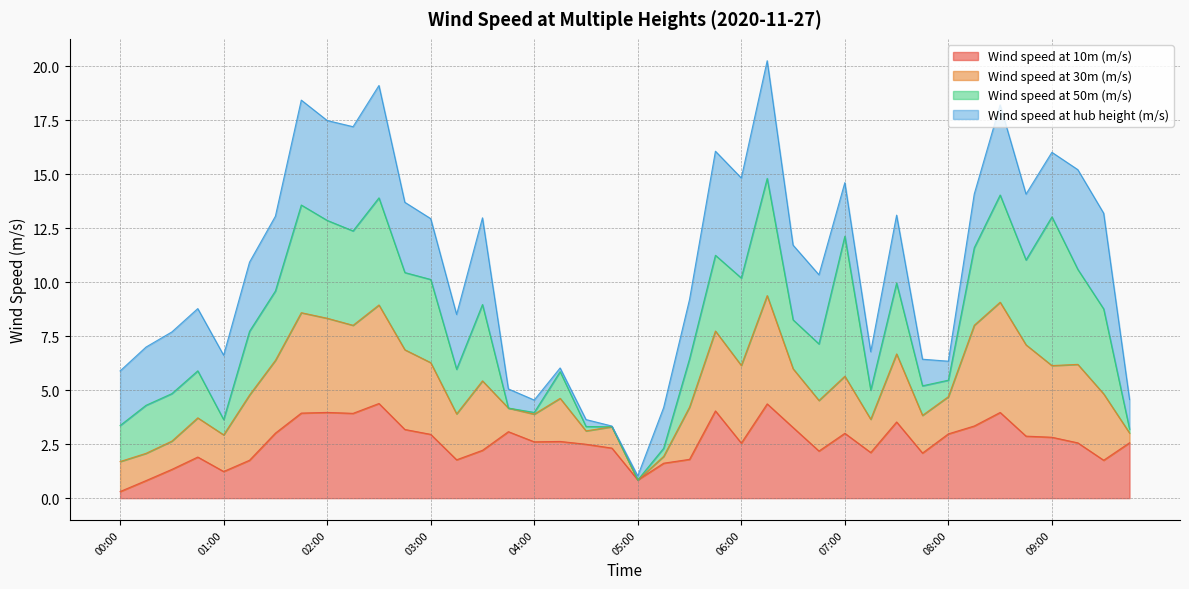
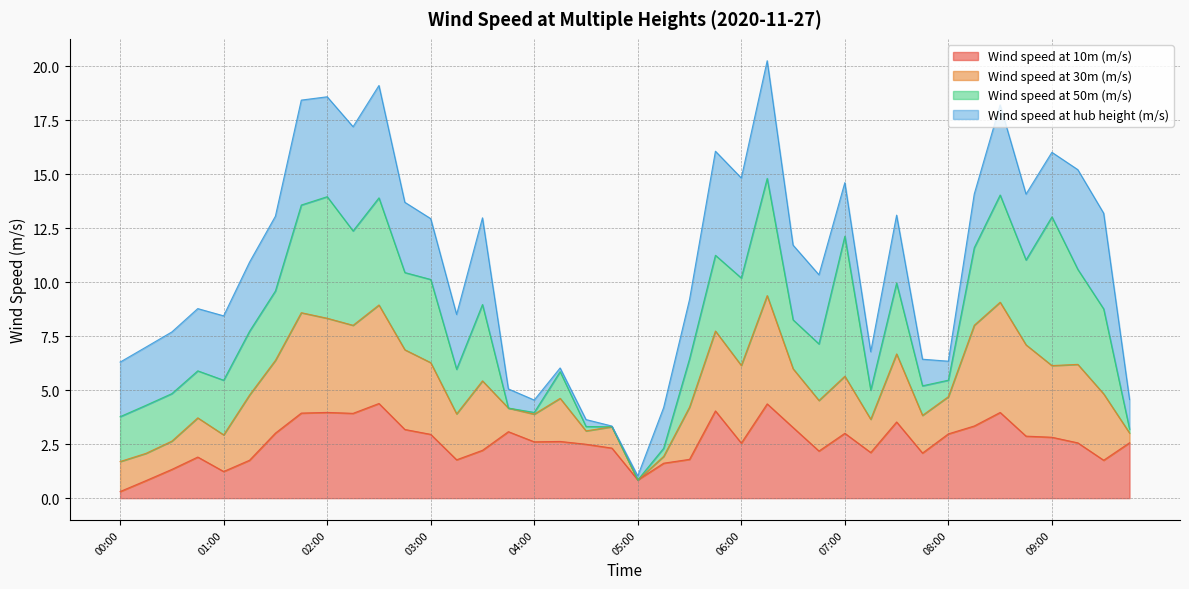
  {
    "Wind speed at 50m (m/s)": {
-     "00:00": 1.7,
-     "01:00": 0.7,
-     "02:00": 4.5,
+     "00:00": 2.1,
+     "01:00": 2.5,
+     "02:00": 5.6,
      "03:00": 3.9,
      "06:00": 4.1,
      "07:00": 6.5,
      "08:00": 0.8,
      "09:00": 6.9
    },
    "Wind speed at hub height (m/s)": {
      "00:00": 2.5,
      "01:00": 3.0,
      "02:00": 4.6,
      "03:00": 2.8,
      "04:00": 0.6,
      "05:00": 0.2,
      "06:00": 4.6,
      "07:00": 2.5,
      "08:00": 0.9,
      "09:00": 3.0
    }
  }
